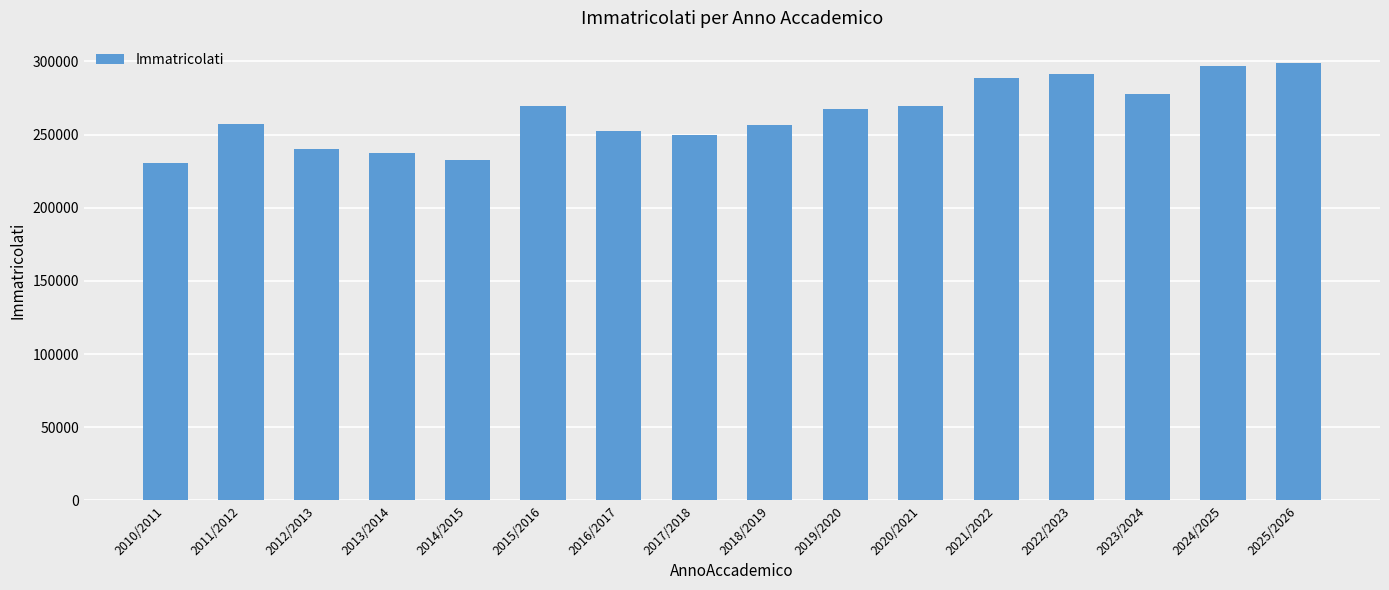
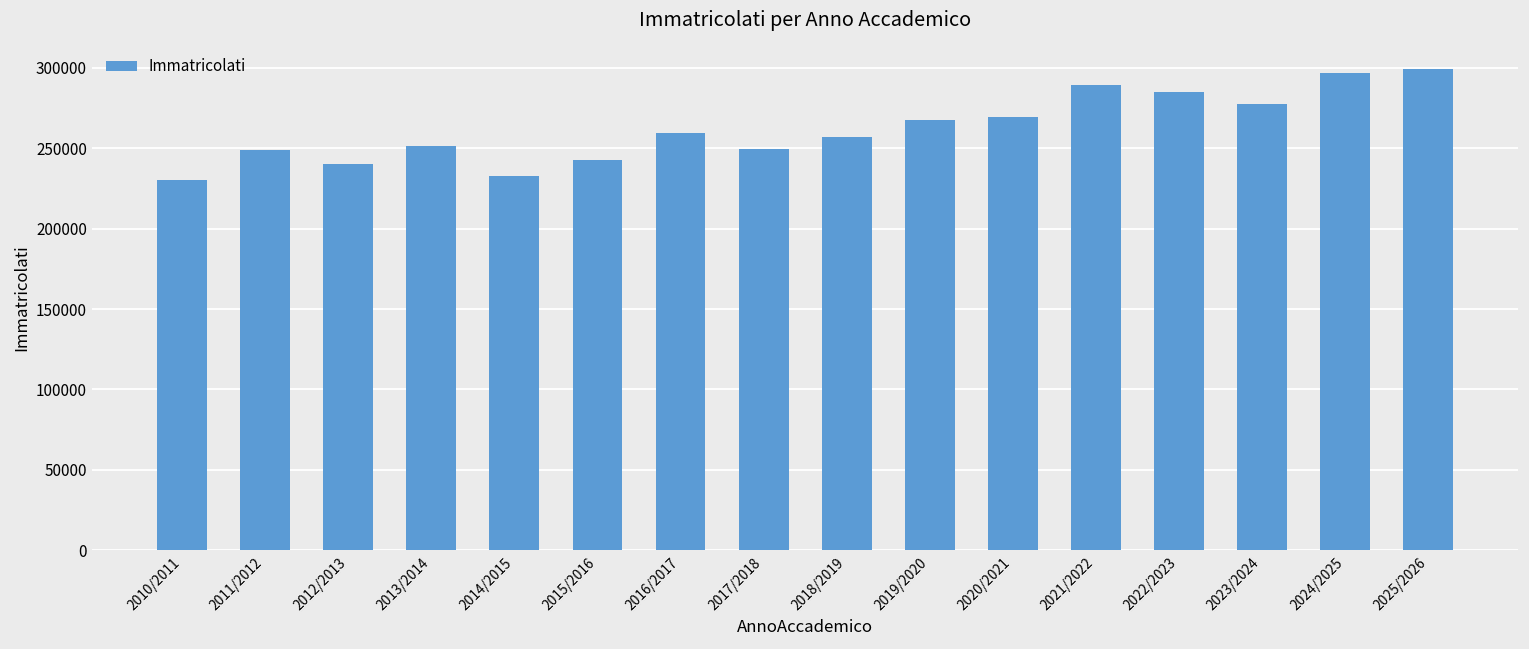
  {
    "2010/2011": 230000,
-   "2011/2012": 257000,
+   "2011/2012": 249000,
    "2012/2013": 240000,
-   "2013/2014": 237000,
+   "2013/2014": 251000,
    "2014/2015": 232000,
-   "2015/2016": 270000,
-   "2016/2017": 253000,
+   "2015/2016": 243000,
+   "2016/2017": 260000,
    "2017/2018": 250000,
    "2018/2019": 257000,
    "2019/2020": 268000,
    "2020/2021": 270000,
    "2021/2022": 289000,
-   "2022/2023": 292000,
+   "2022/2023": 285000,
    "2023/2024": 277000,
    "2024/2025": 297000,
    "2025/2026": 299000
  }
